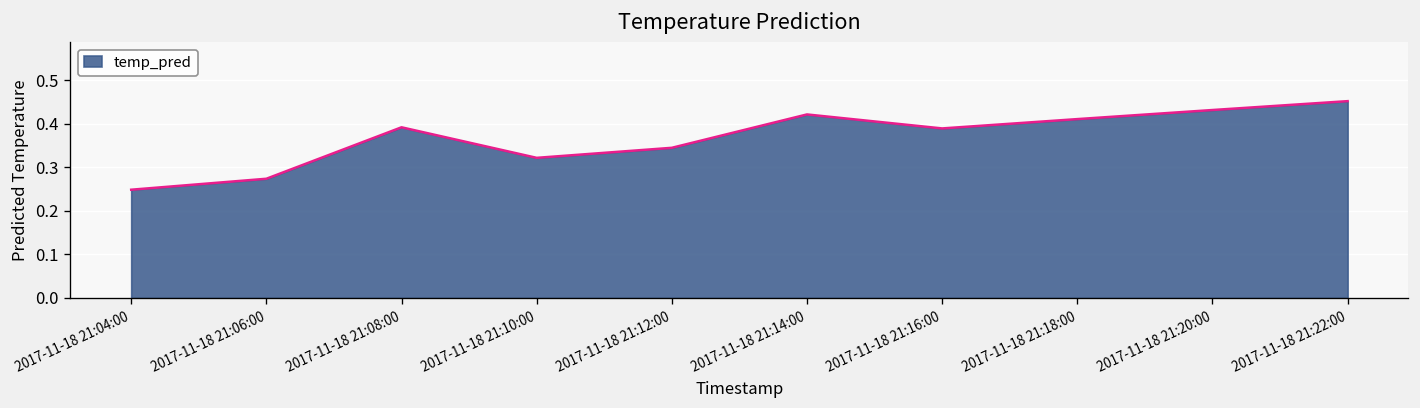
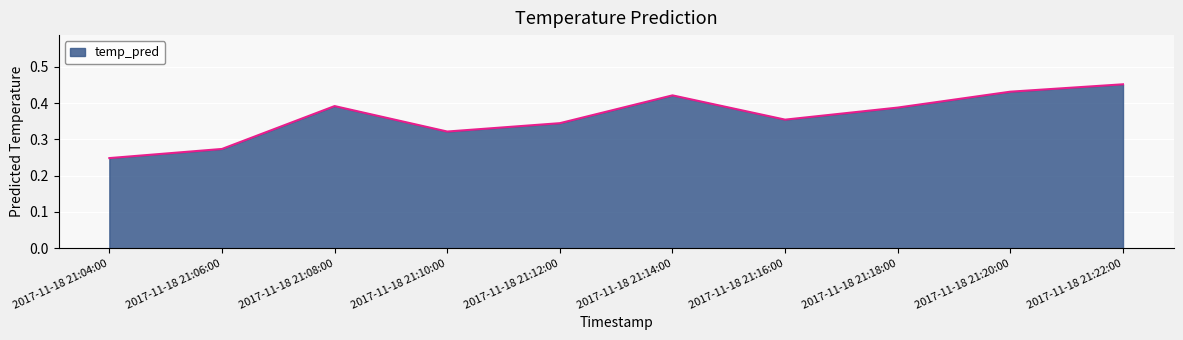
  {
    "2017-11-18 21:04:00": 0.25,
    "2017-11-18 21:06:00": 0.27,
    "2017-11-18 21:08:00": 0.39,
    "2017-11-18 21:10:00": 0.32,
    "2017-11-18 21:12:00": 0.34,
    "2017-11-18 21:14:00": 0.42,
-   "2017-11-18 21:16:00": 0.39,
-   "2017-11-18 21:18:00": 0.41,
+   "2017-11-18 21:16:00": 0.35,
+   "2017-11-18 21:18:00": 0.39,
    "2017-11-18 21:20:00": 0.43,
    "2017-11-18 21:22:00": 0.45
  }
